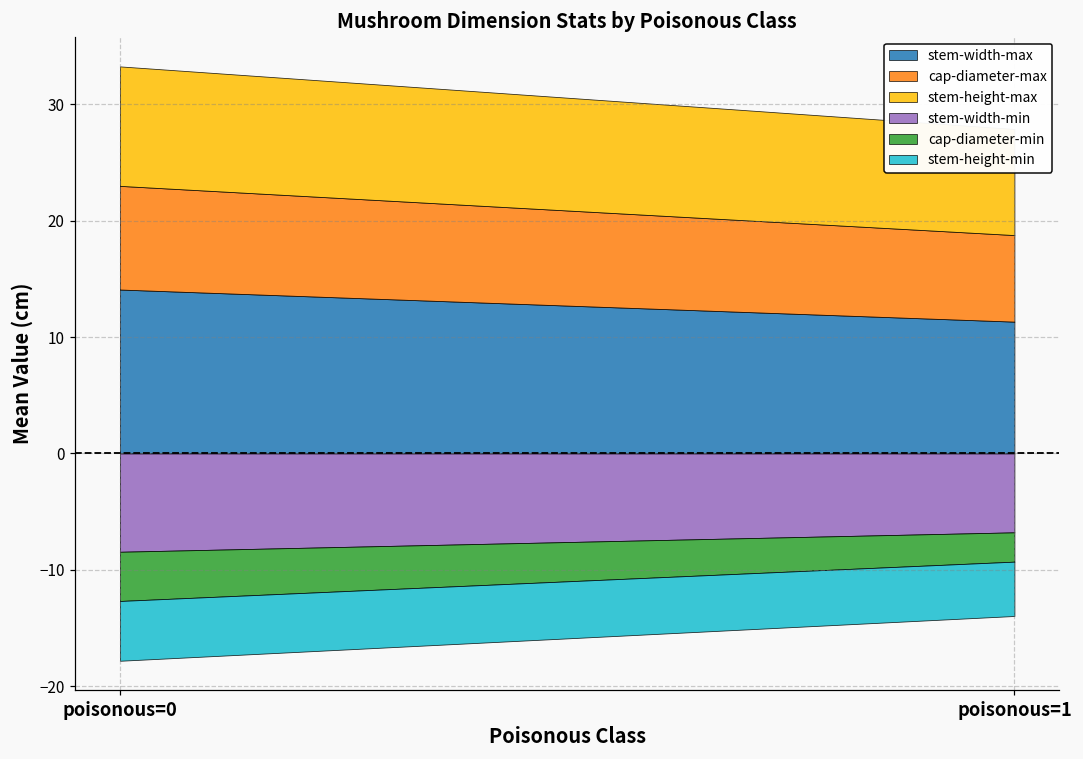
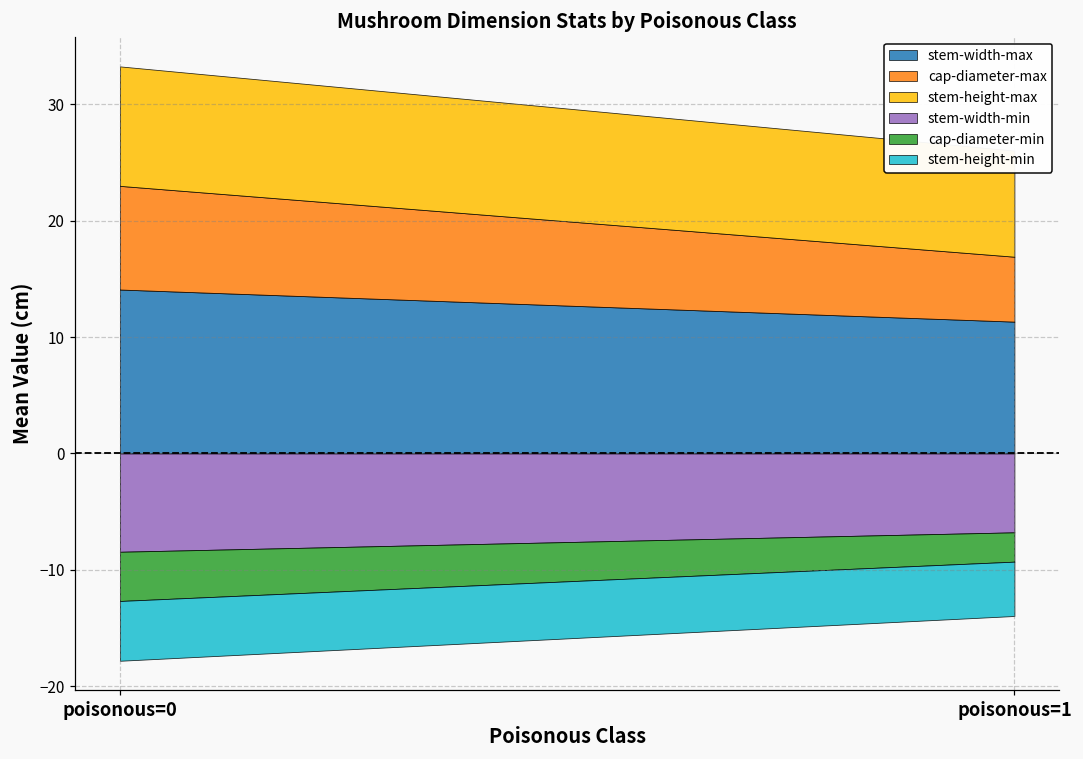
  {
    "stem-width-max": {
      "poisonous=0": 14.1,
      "poisonous=1": 11.3
    },
    "cap-diameter-max": {
      "poisonous=0": 8.9,
-     "poisonous=1": 7.4
+     "poisonous=1": 5.6
    },
    "stem-height-max": {
      "poisonous=0": 10.3
    },
    "stem-width-min": {
      "poisonous=0": 8.5,
      "poisonous=1": 6.8
    },
    "cap-diameter-min": {
      "poisonous=0": 4.2,
      "poisonous=1": 2.5
    }
  }
